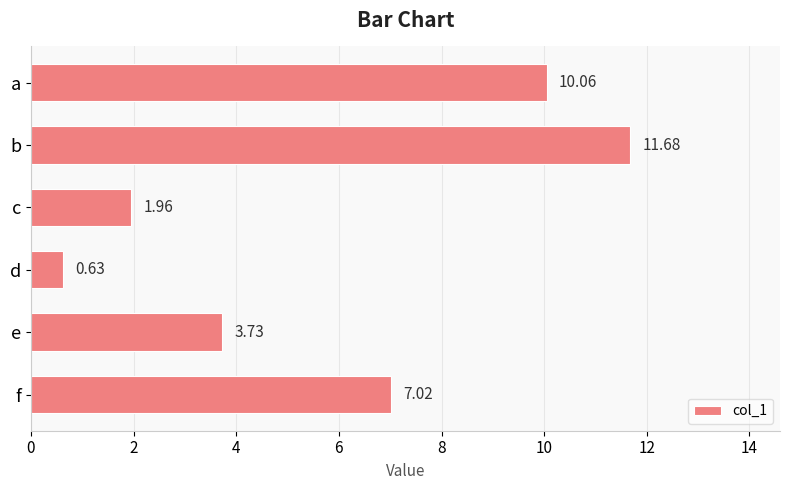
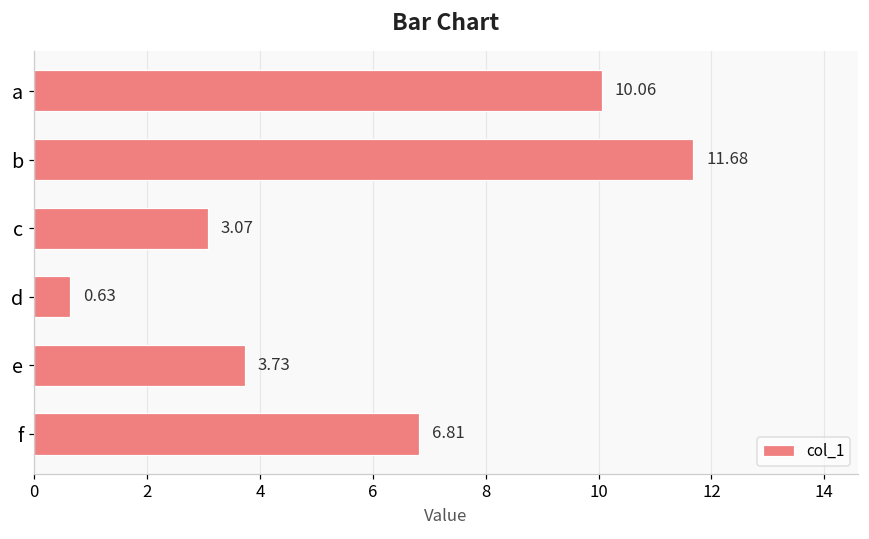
  {
    "a": 10.06,
    "b": 11.68,
-   "c": 1.96,
+   "c": 3.07,
    "d": 0.63,
    "e": 3.73,
-   "f": 7.02
+   "f": 6.81
  }
